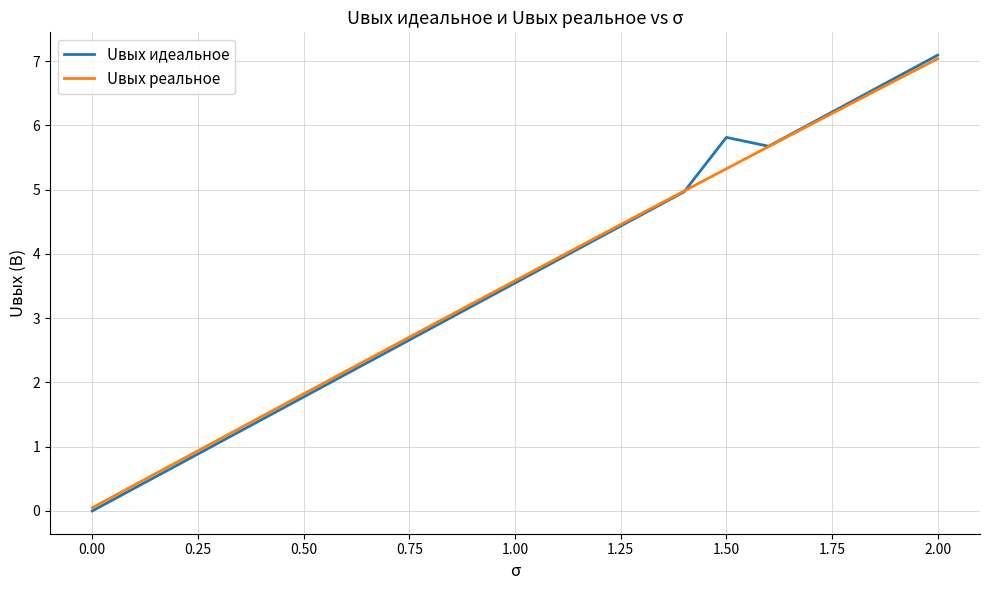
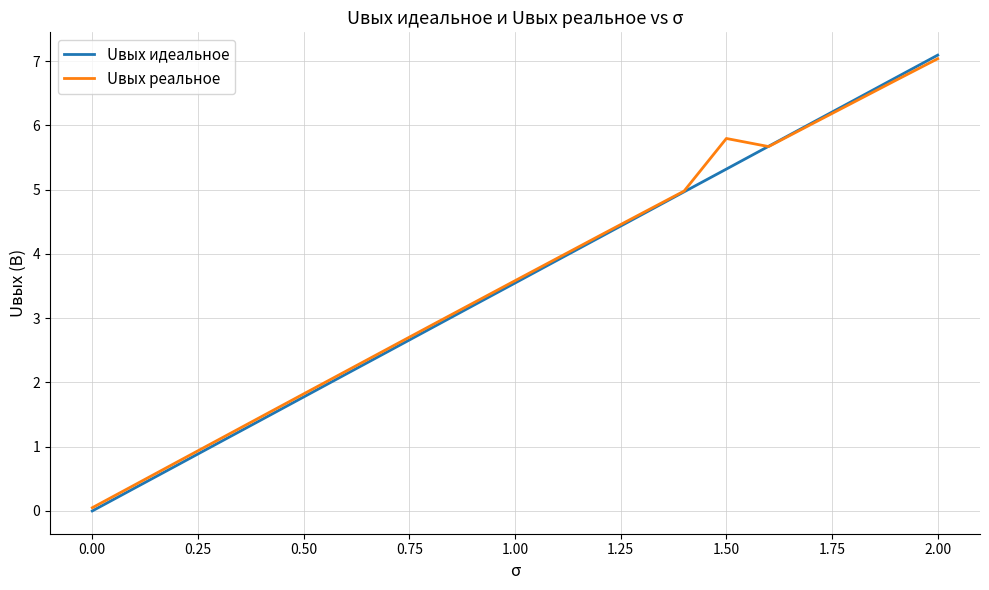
  {
    "Uвых идеальное": {
      "0.00": 0.0,
      "0.50": 1.8,
-     "1.50": 5.8,
+     "1.50": 5.3,
      "2.00": 7.1
    },
    "Uвых реальное": {
      "0.00": 0.1,
      "0.50": 1.8,
-     "1.50": 5.3,
+     "1.50": 5.8,
      "2.00": 7.0
    }
  }
